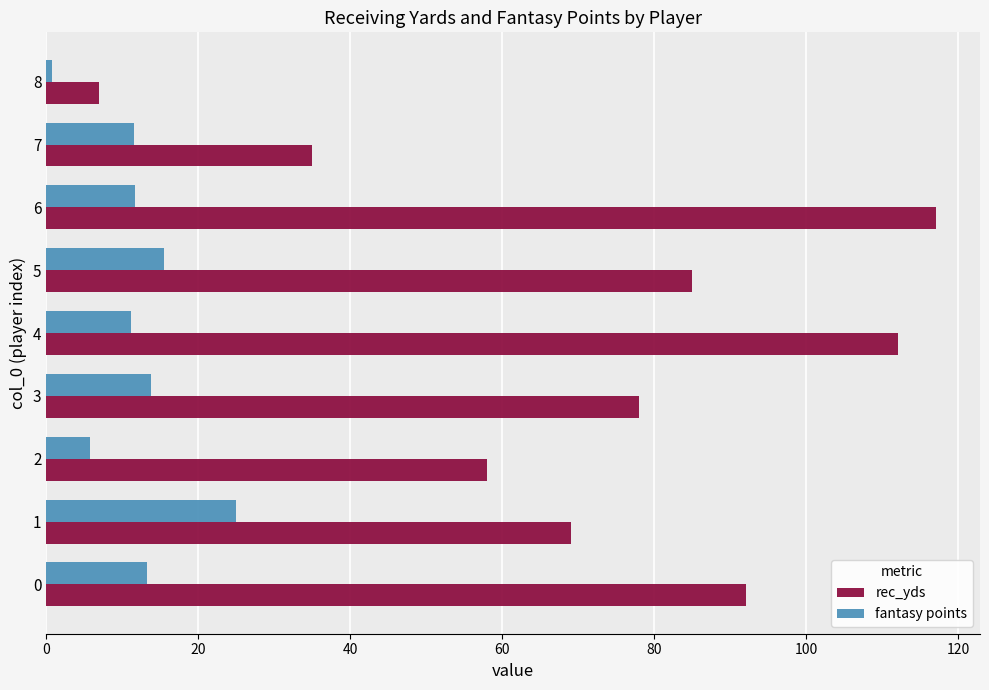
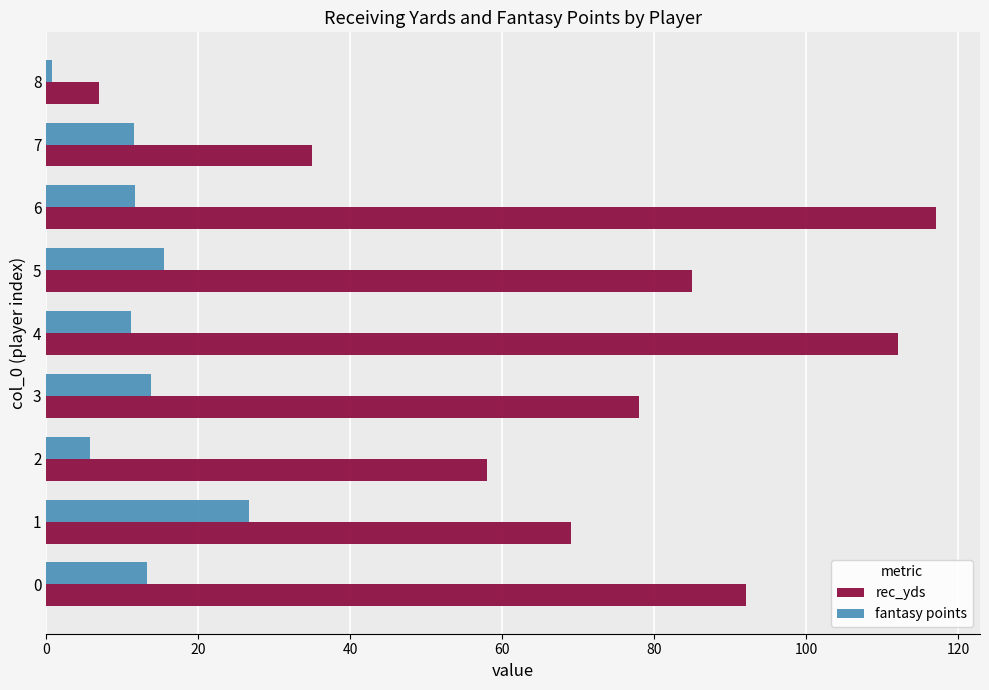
  {
    "rec_yds": {
      "8": 7,
      "7": 35,
      "6": 117,
      "5": 85,
      "4": 112,
      "3": 78,
      "2": 58,
      "1": 69,
      "0": 92
    },
    "fantasy points": {
      "8": 1,
      "7": 12,
      "6": 12,
      "5": 16,
      "4": 11,
      "3": 14,
      "2": 6,
-     "1": 25,
+     "1": 27,
      "0": 13
    }
  }
